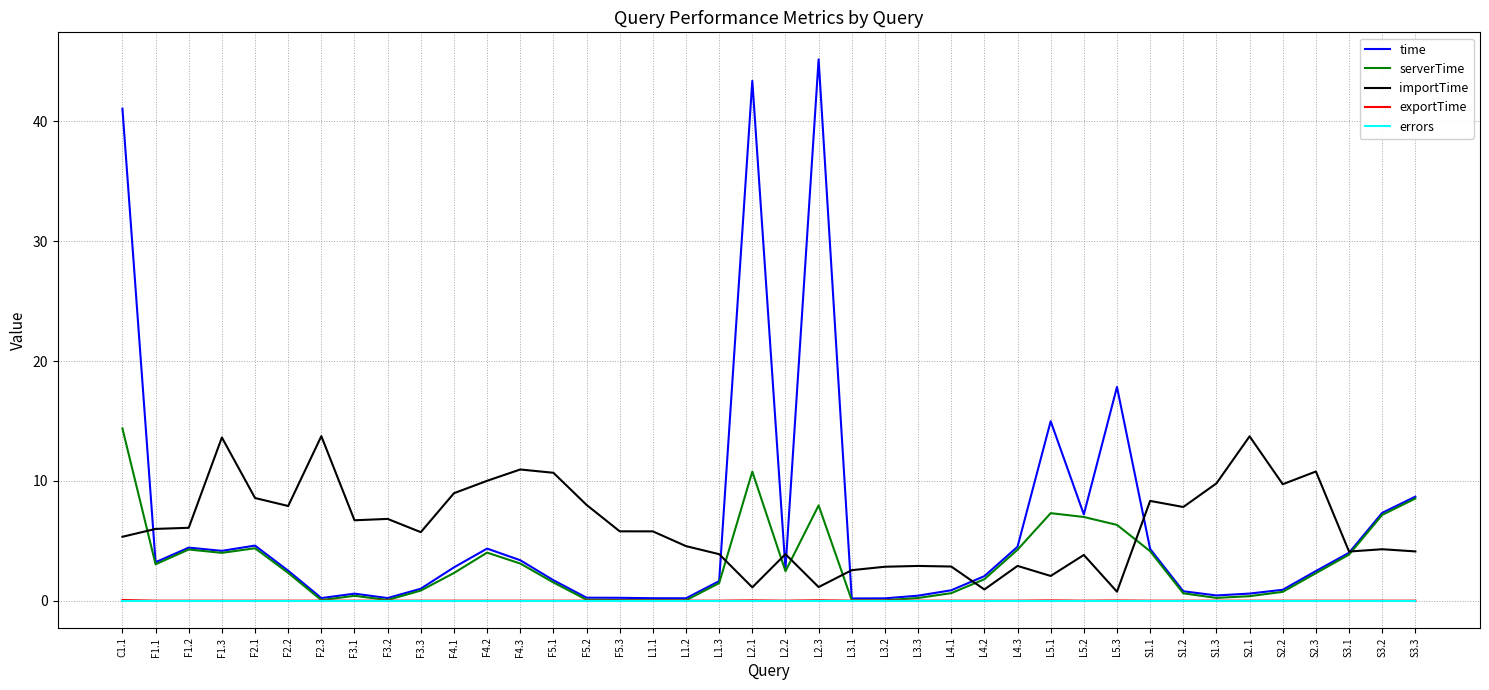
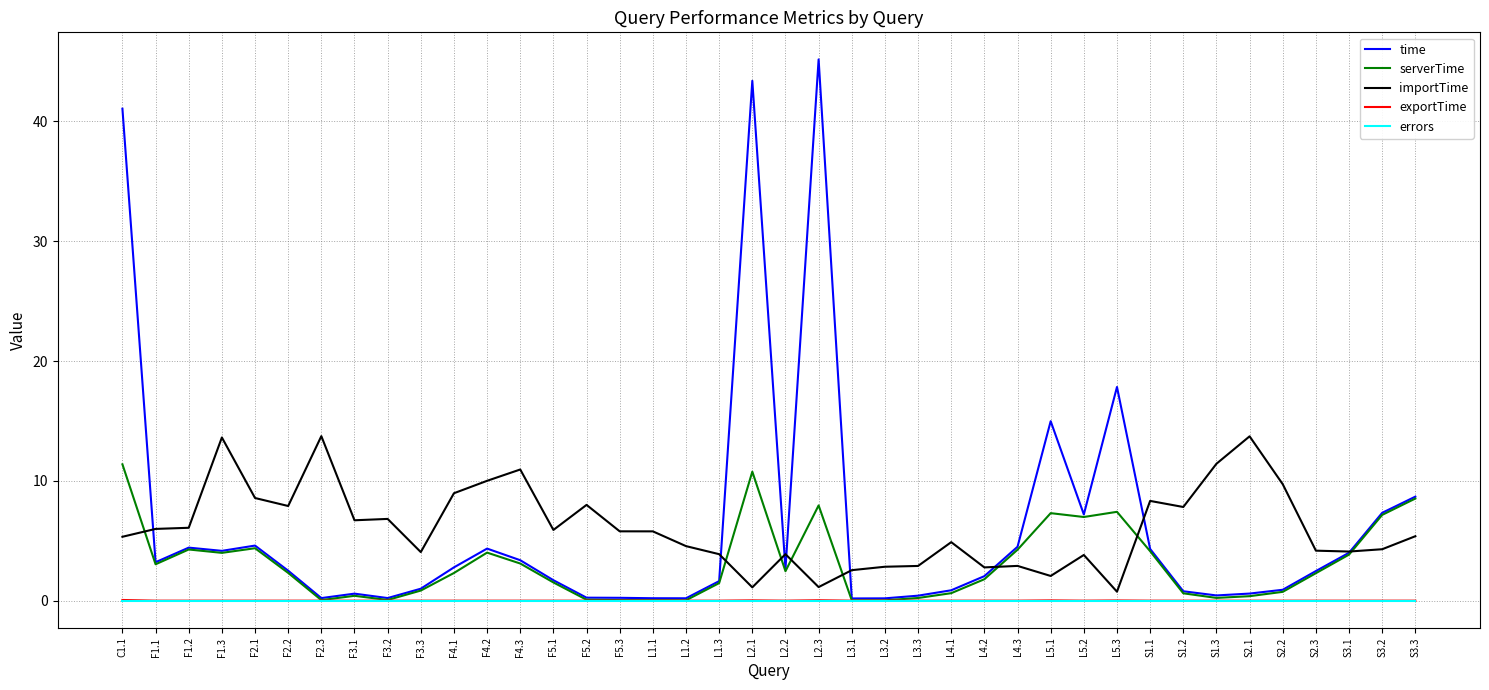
  {
    "time": {
      "C1.1": 41.1,
      "F2.1": 4.6,
      "F4.1": 2.8,
      "F4.2": 4.3,
      "F4.3": 3.4,
      "L2.1": 43.4,
      "L2.3": 45.2,
      "L4.1": 0.9,
      "L4.2": 2.0,
      "L4.3": 4.5,
      "L5.1": 15.0,
      "L5.3": 17.8,
      "S2.1": 0.6
    },
    "serverTime": {
-     "C1.1": 14.4,
+     "C1.1": 11.4,
      "F2.1": 4.4,
      "F4.1": 2.3,
      "F4.2": 4.0,
      "F4.3": 3.1,
      "L2.1": 10.8,
      "L2.3": 8.0,
      "L4.1": 0.6,
      "L4.2": 1.8,
      "L4.3": 4.3,
      "L5.1": 7.3,
-     "L5.3": 6.3,
+     "L5.3": 7.4,
      "S2.1": 0.4
    },
    "importTime": {
      "C1.1": 5.3,
      "F1.1": 6.0,
      "F1.2": 6.1,
      "F1.3": 13.6,
      "F2.1": 8.6,
      "F2.2": 7.9,
      "F2.3": 13.7,
      "F3.1": 6.7,
      "F3.2": 6.8,
-     "F3.3": 5.7,
+     "F3.3": 4.1,
      "F4.1": 9.0,
      "F4.2": 10.0,
      "F4.3": 10.9,
-     "F5.1": 10.7,
+     "F5.1": 5.9,
      "F5.2": 8.0,
      "F5.3": 5.8,
      "L1.1": 5.8,
      "L1.2": 4.6,
      "L1.3": 3.9,
      "L2.1": 1.1,
      "L2.2": 3.9,
      "L2.3": 1.1,
      "L3.1": 2.5,
      "L3.2": 2.8,
      "L3.3": 2.9,
-     "L4.1": 2.8,
-     "L4.2": 0.9,
+     "L4.1": 4.9,
+     "L4.2": 2.8,
      "L4.3": 2.9,
      "L5.1": 2.1,
      "L5.2": 3.8,
      "L5.3": 0.7,
      "S1.1": 8.3,
      "S1.2": 7.8,
-     "S1.3": 9.8,
+     "S1.3": 11.4,
      "S2.1": 13.7,
      "S2.2": 9.7,
-     "S2.3": 10.8,
+     "S2.3": 4.2,
      "S3.2": 4.3,
-     "S3.3": 4.1
+     "S3.3": 5.4
    }
  }
